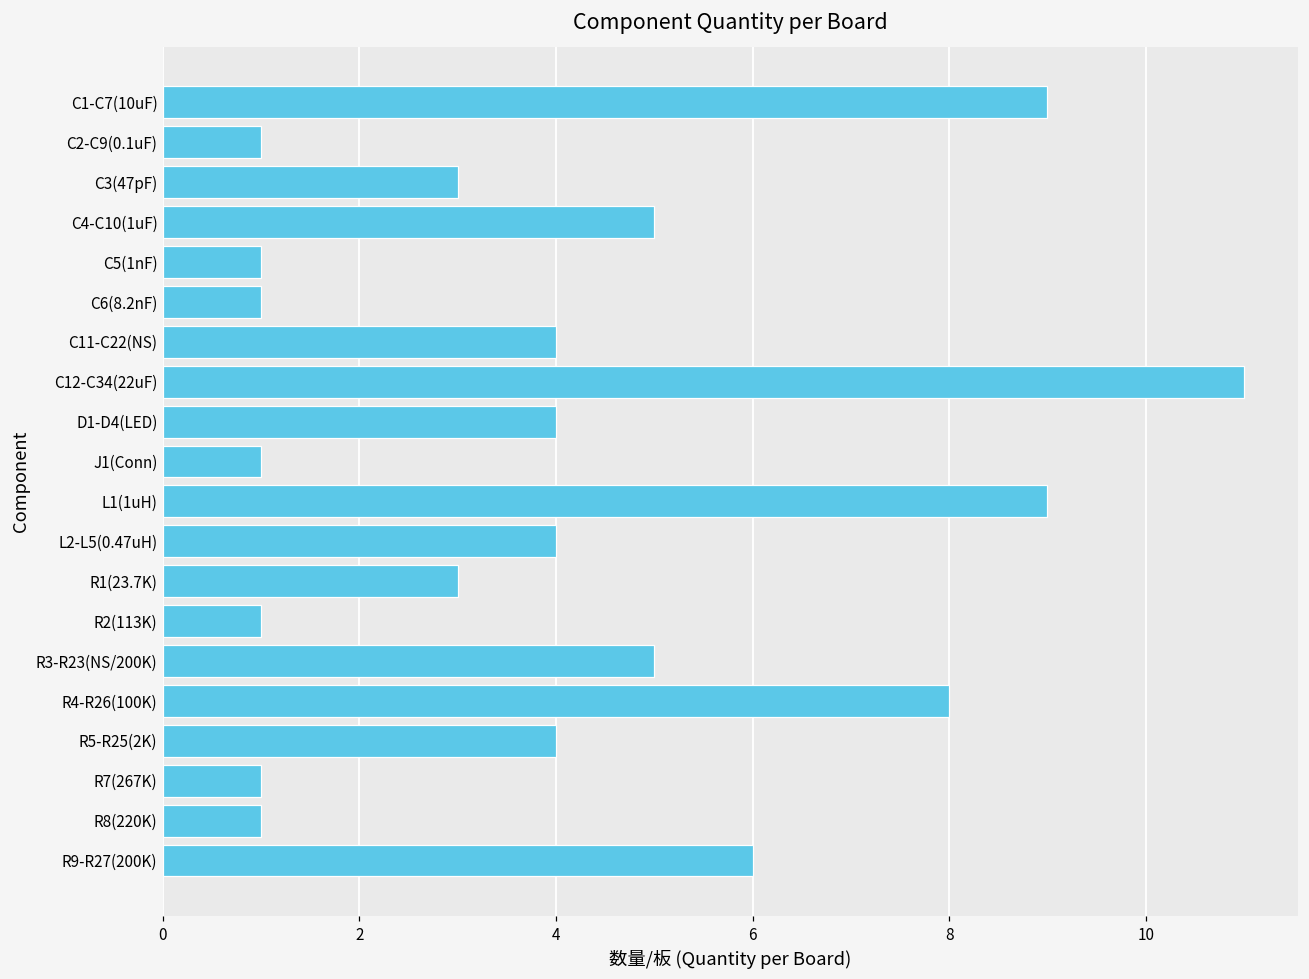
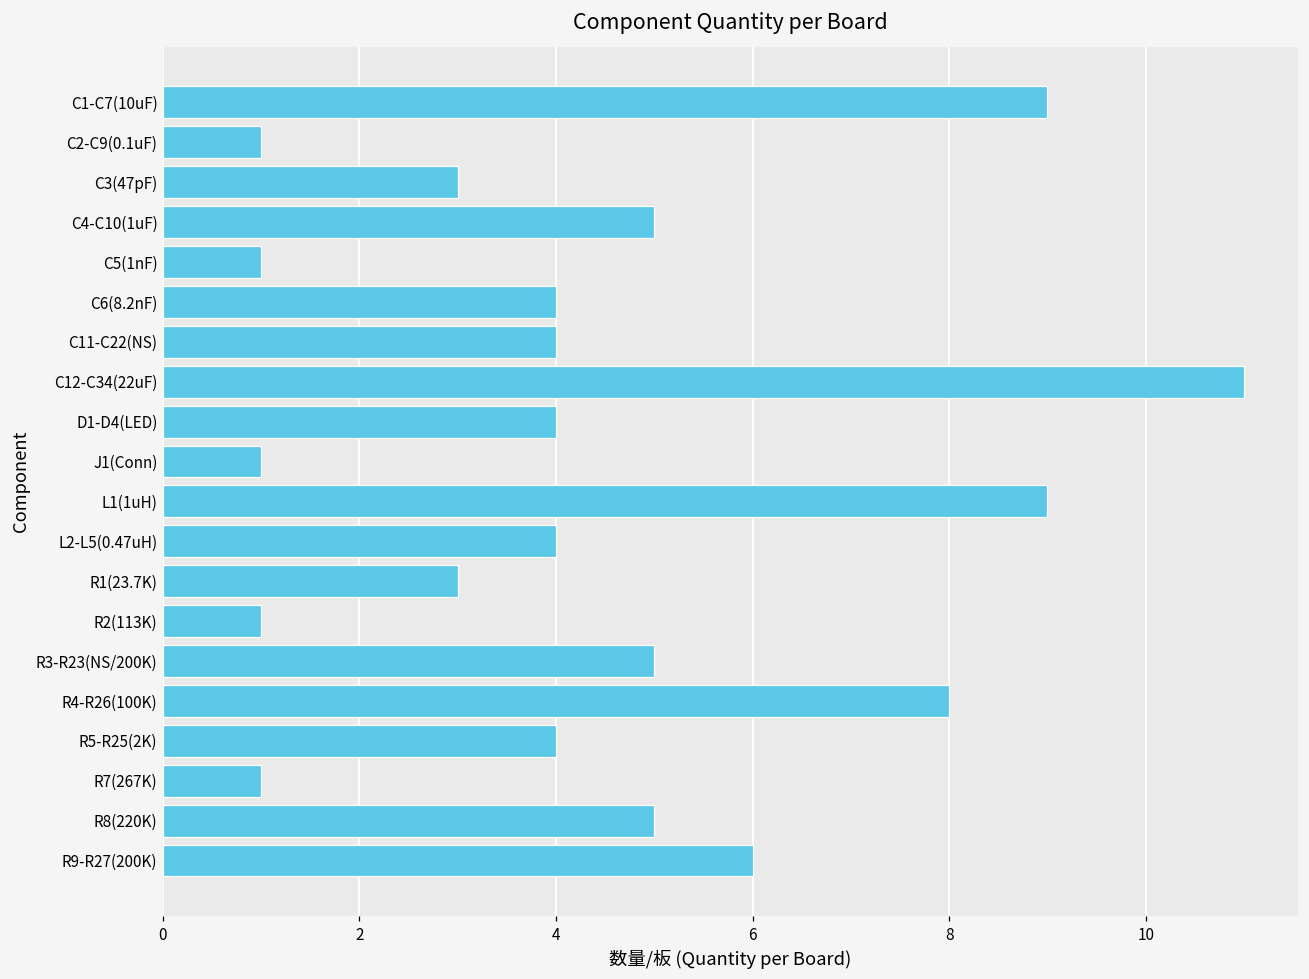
  {
    "C1-C7(10uF)": 9,
    "C2-C9(0.1uF)": 1,
    "C3(47pF)": 3,
    "C4-C10(1uF)": 5,
    "C5(1nF)": 1,
-   "C6(8.2nF)": 1,
+   "C6(8.2nF)": 4,
    "C11-C22(NS)": 4,
    "C12-C34(22uF)": 11,
    "D1-D4(LED)": 4,
    "J1(Conn)": 1,
    "L1(1uH)": 9,
    "L2-L5(0.47uH)": 4,
    "R1(23.7K)": 3,
    "R2(113K)": 1,
    "R3-R23(NS/200K)": 5,
    "R4-R26(100K)": 8,
    "R5-R25(2K)": 4,
    "R7(267K)": 1,
-   "R8(220K)": 1,
+   "R8(220K)": 5,
    "R9-R27(200K)": 6
  }
